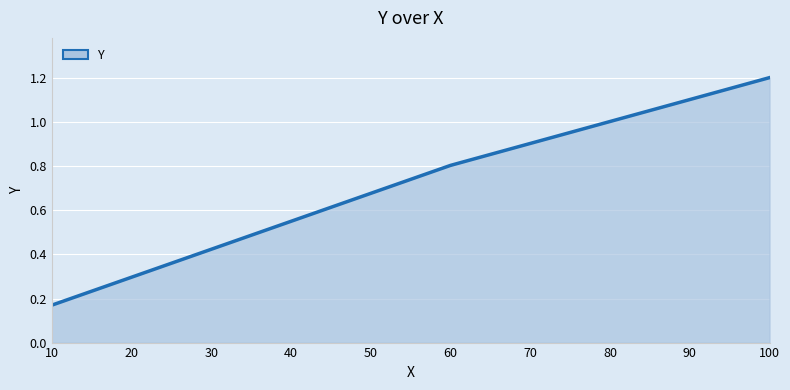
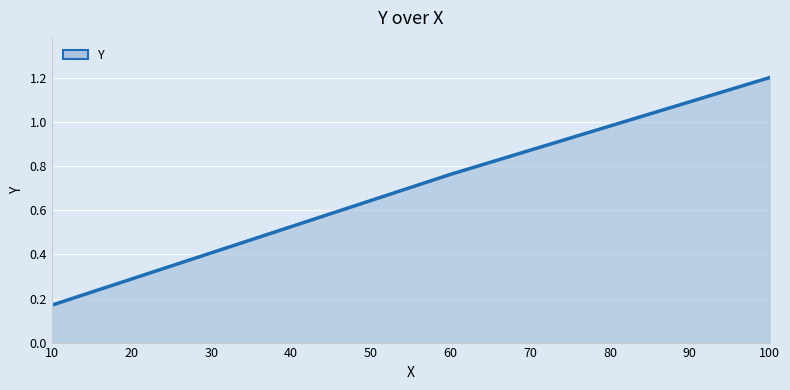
  {
    "10": 0.17,
-   "60": 0.80,
+   "60": 0.76,
    "100": 1.20
  }
